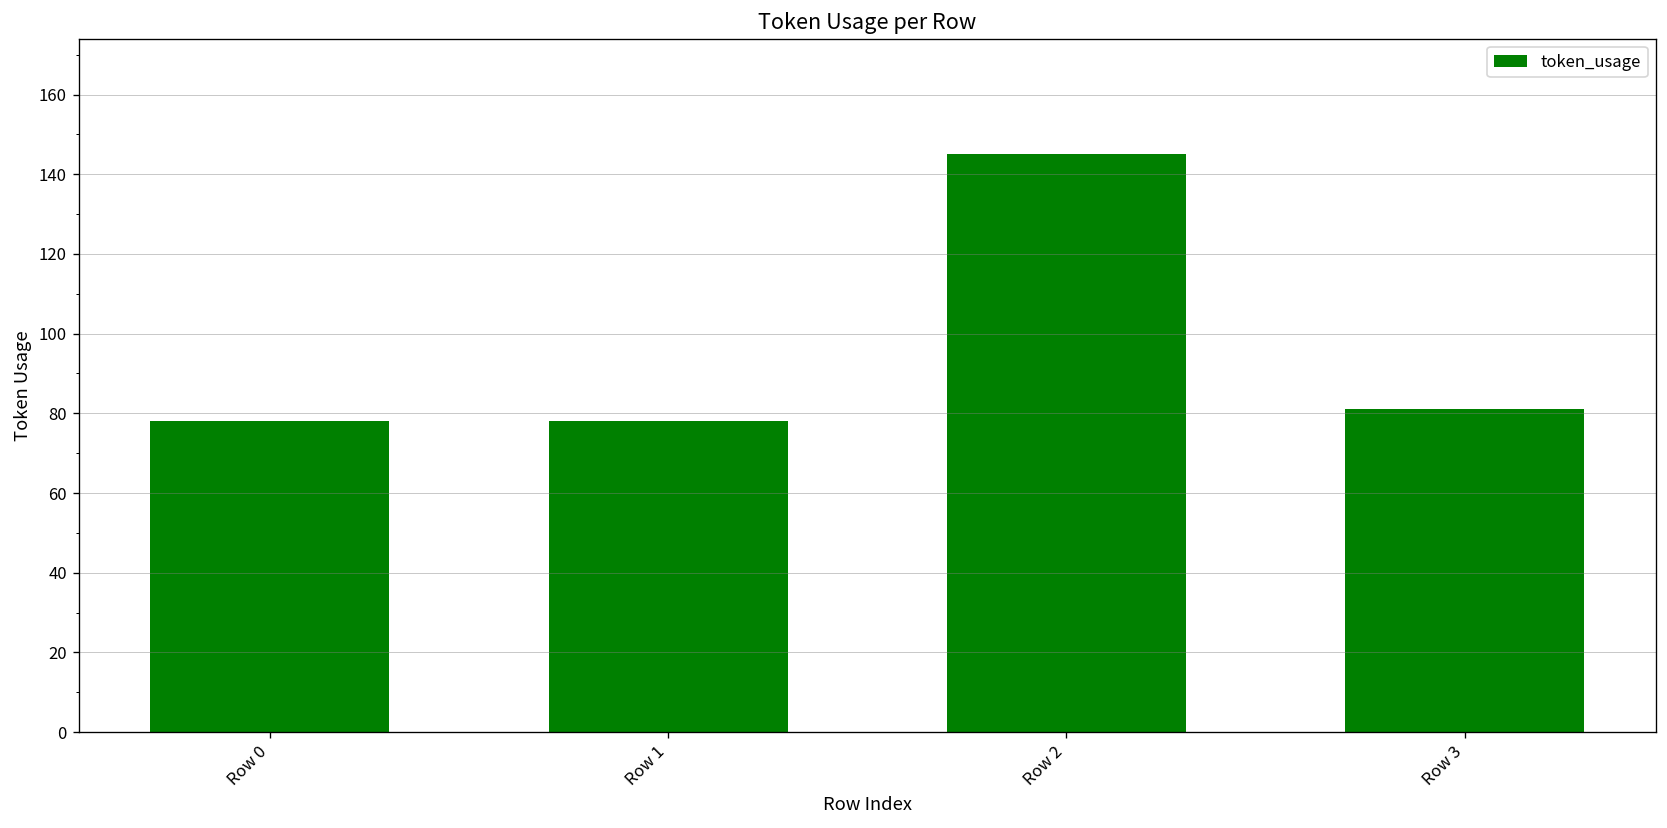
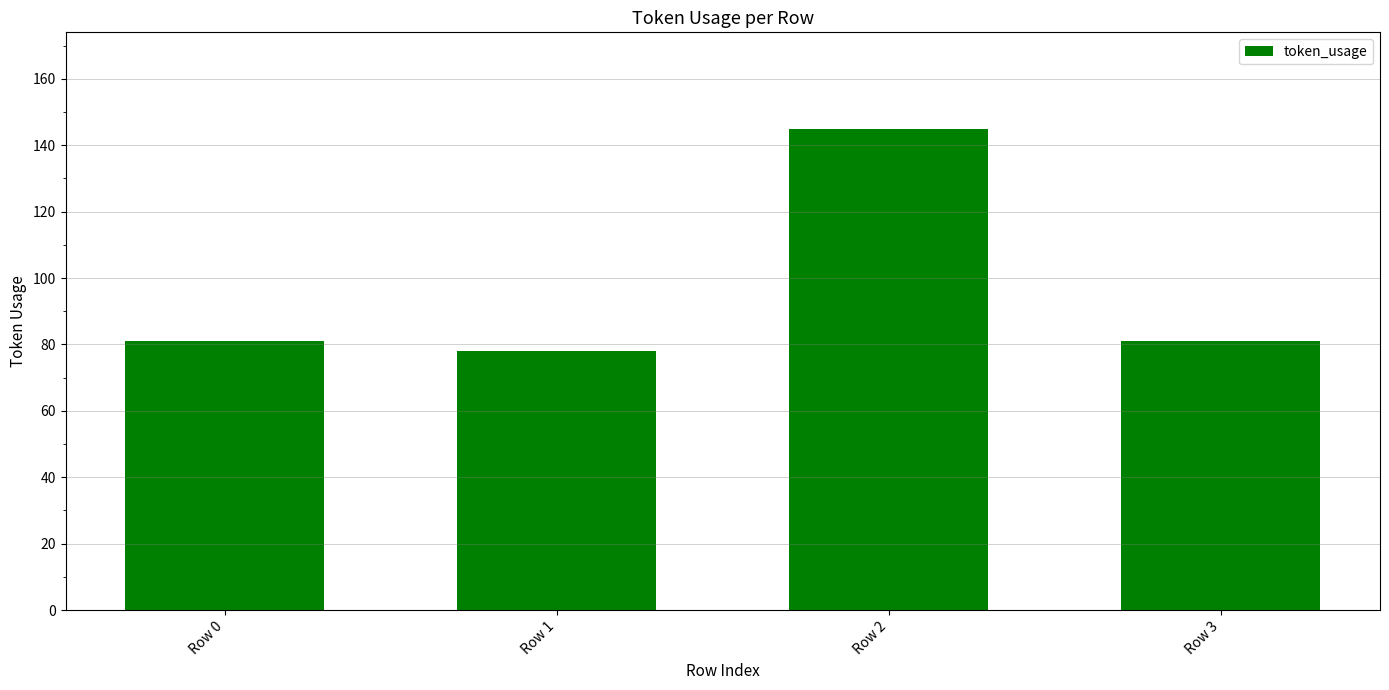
  {
-   "Row 0": 78,
+   "Row 0": 81,
    "Row 1": 78,
    "Row 2": 145,
    "Row 3": 81
  }
